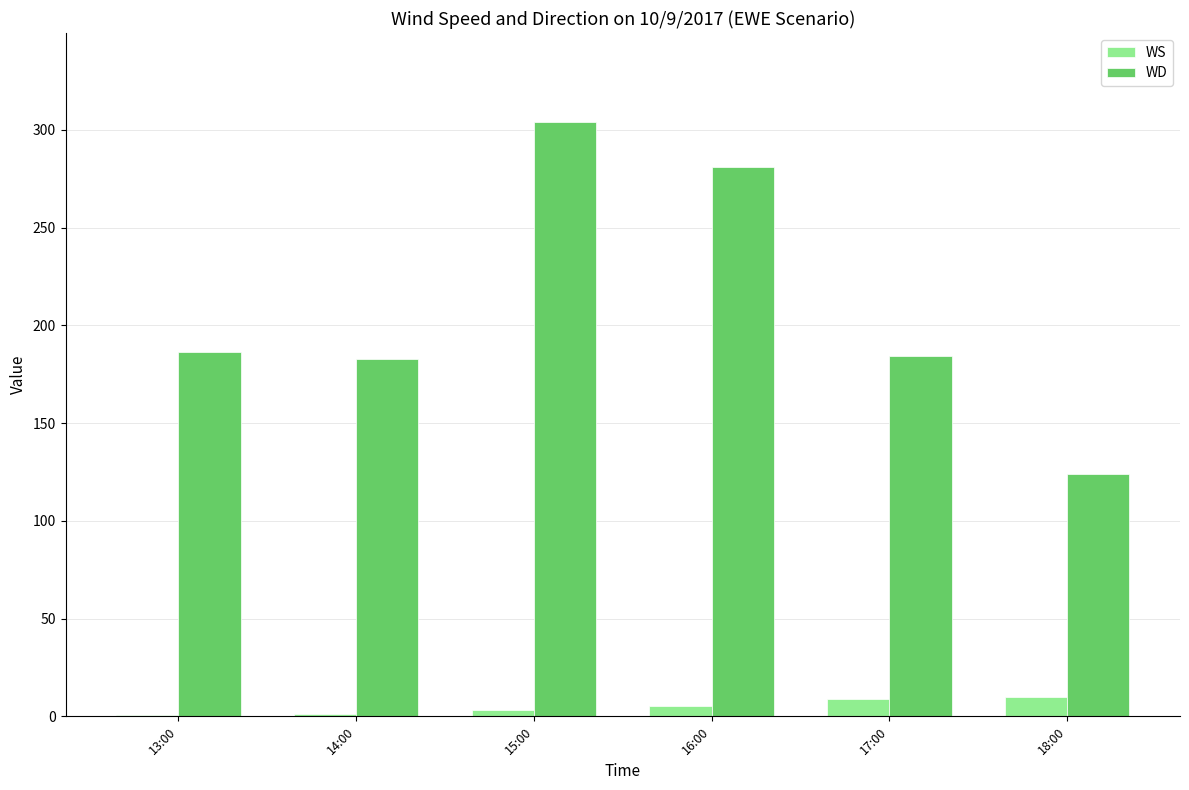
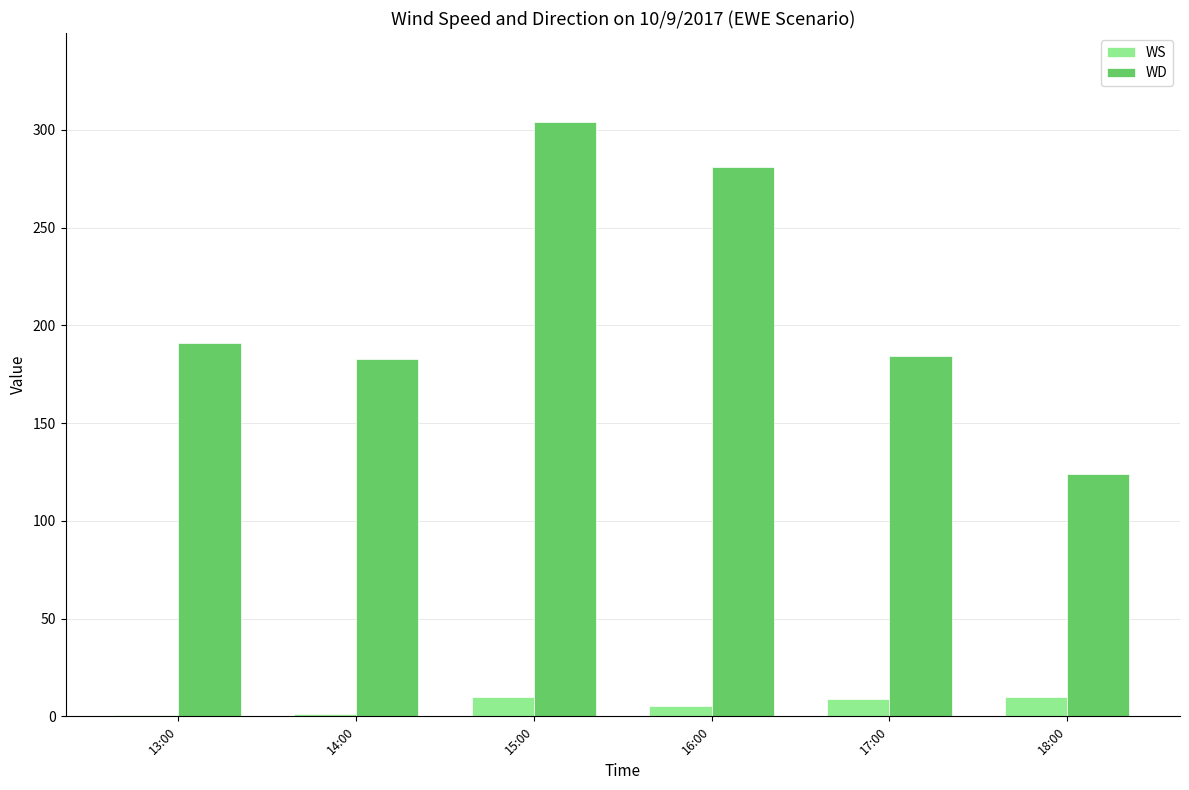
  {
    "WS": {
      "14:00": 1,
-     "15:00": 3,
+     "15:00": 10,
      "16:00": 5,
      "17:00": 9,
      "18:00": 10
    },
    "WD": {
-     "13:00": 186,
+     "13:00": 191,
      "14:00": 183,
      "15:00": 304,
      "16:00": 281,
      "17:00": 185,
      "18:00": 124
    }
  }
